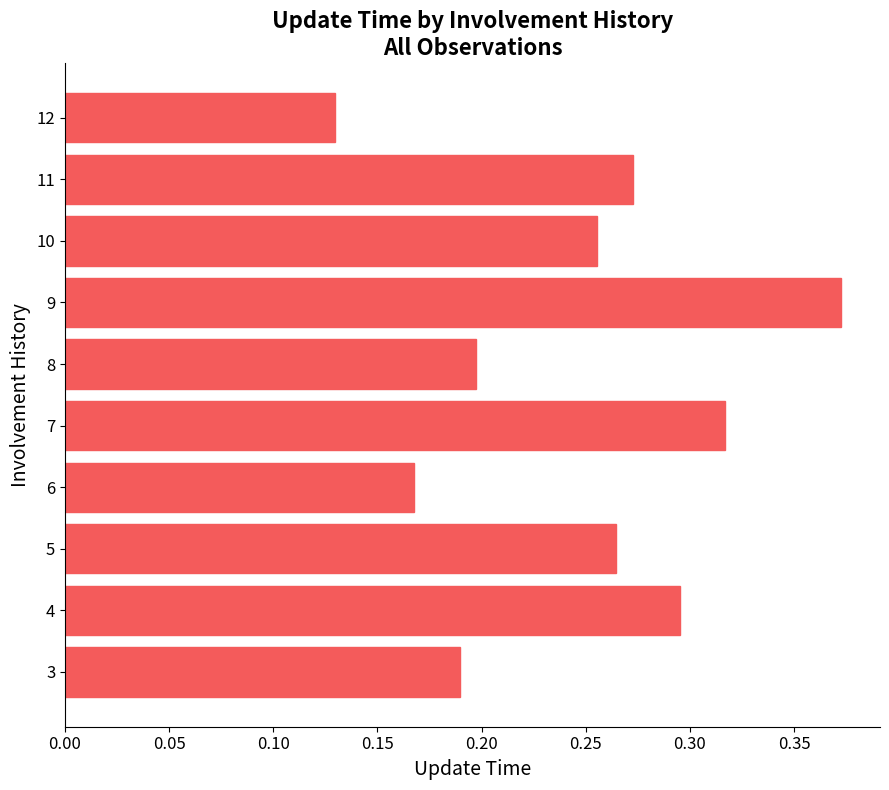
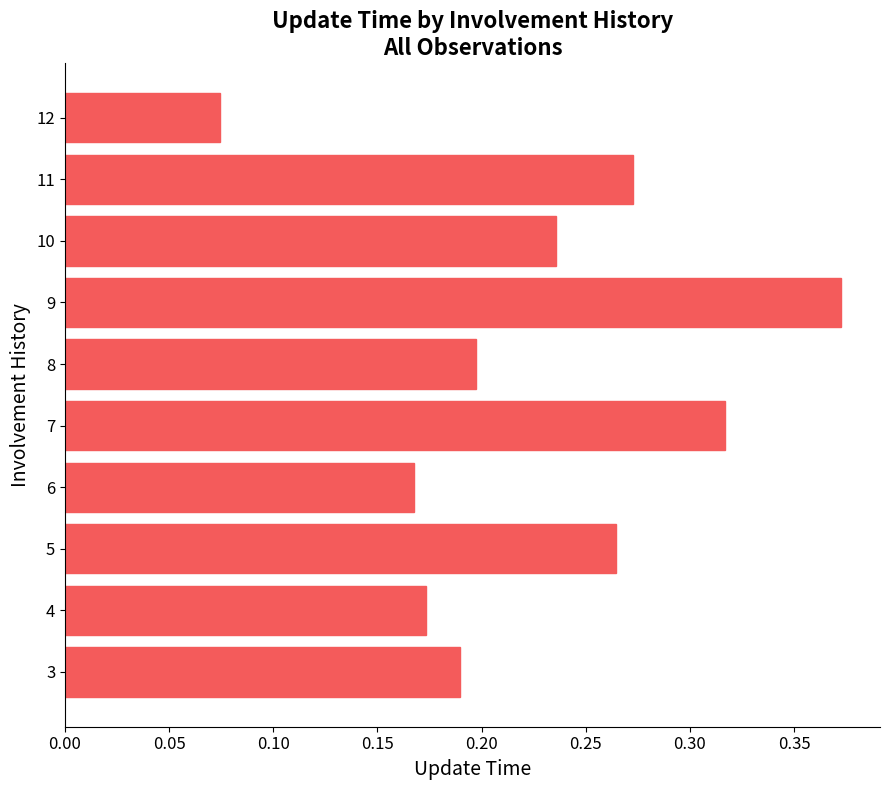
  {
-   "12": 0.130,
+   "12": 0.074,
    "11": 0.273,
-   "10": 0.255,
+   "10": 0.236,
    "9": 0.373,
    "8": 0.197,
    "7": 0.317,
    "6": 0.168,
    "5": 0.264,
-   "4": 0.295,
+   "4": 0.173,
    "3": 0.189
  }
